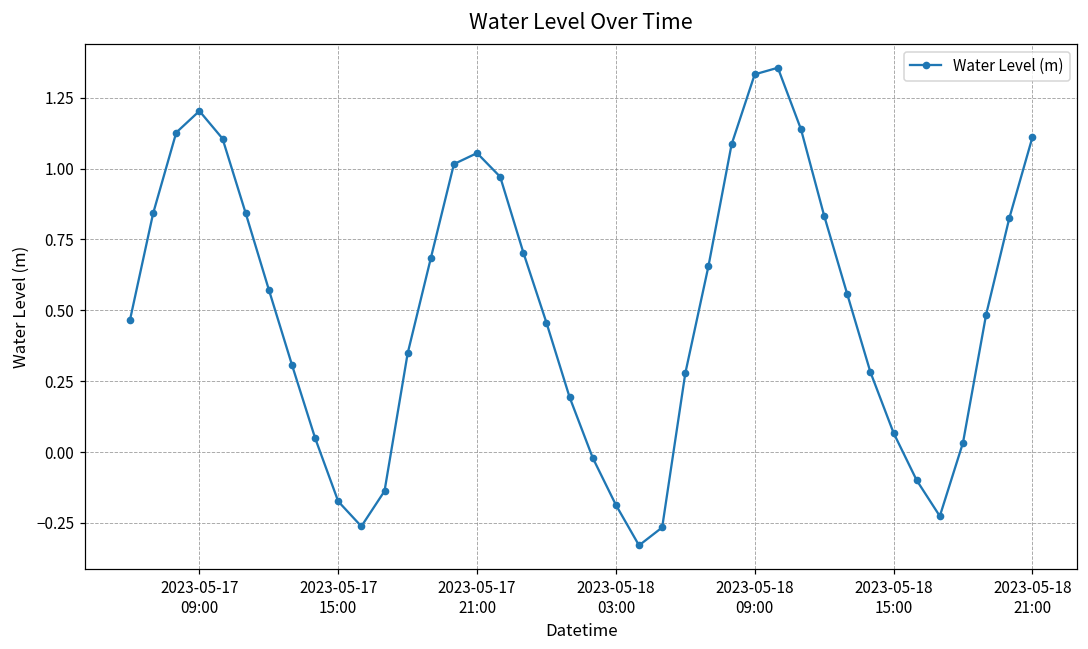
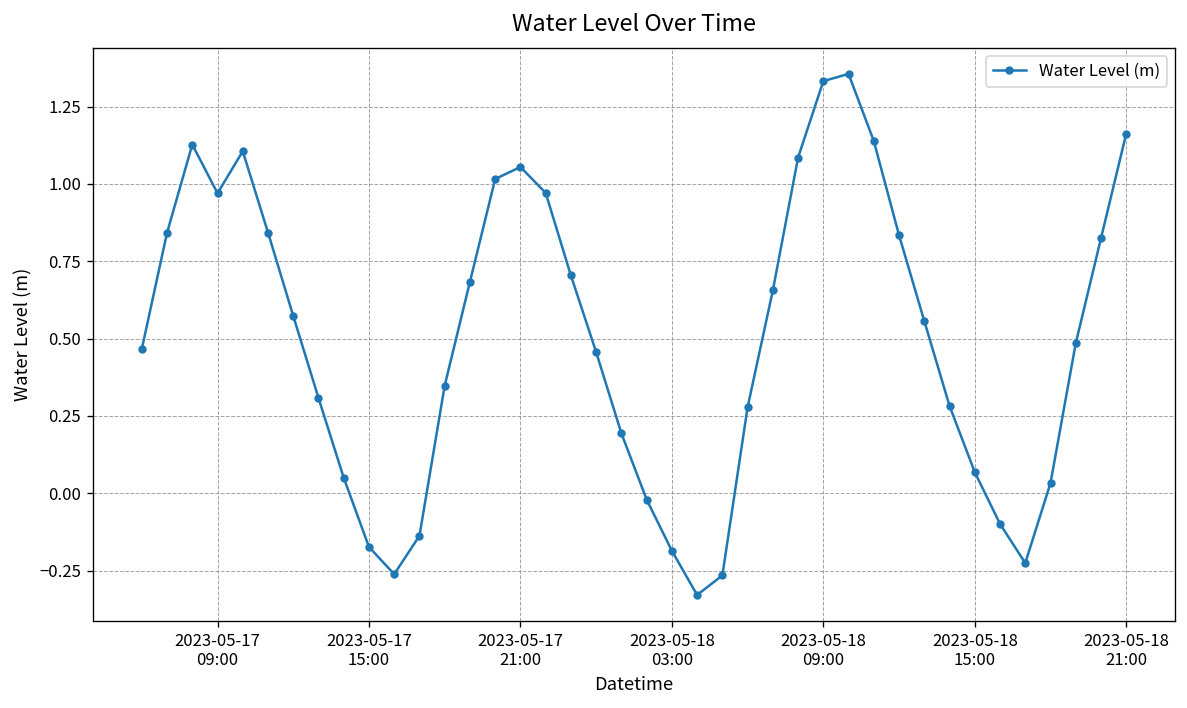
  {
-   "2023-05-17 09:00": 1.20,
+   "2023-05-17 09:00": 0.97,
    "2023-05-17 15:00": -0.17,
    "2023-05-17 21:00": 1.05,
    "2023-05-18 03:00": -0.19,
    "2023-05-18 09:00": 1.33,
    "2023-05-18 15:00": 0.07,
-   "2023-05-18 21:00": 1.11
+   "2023-05-18 21:00": 1.16
  }
